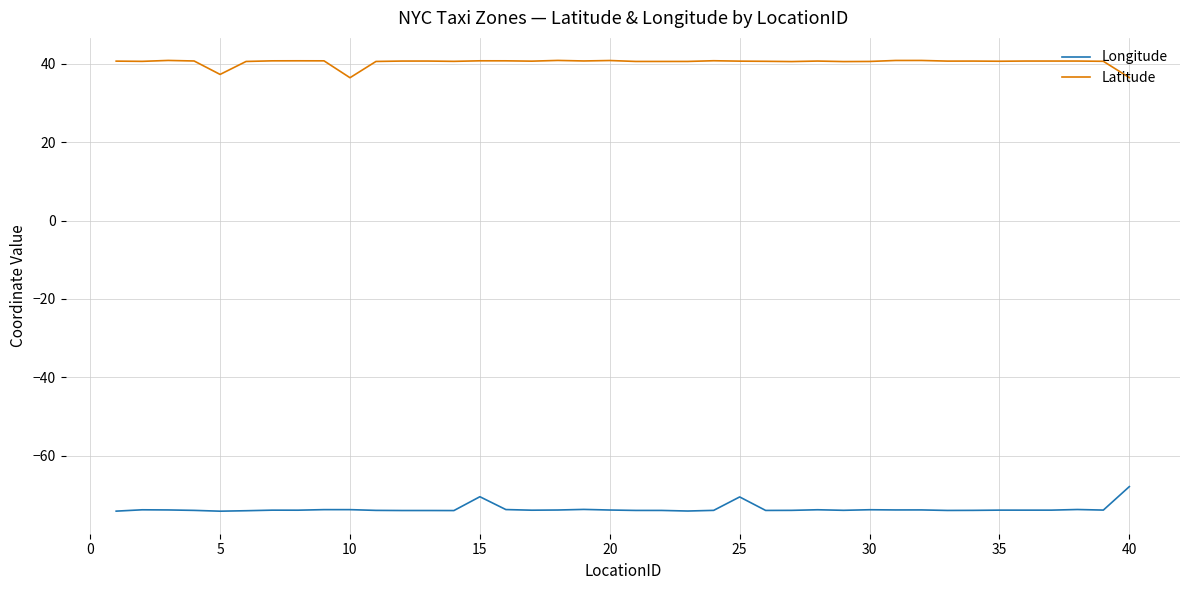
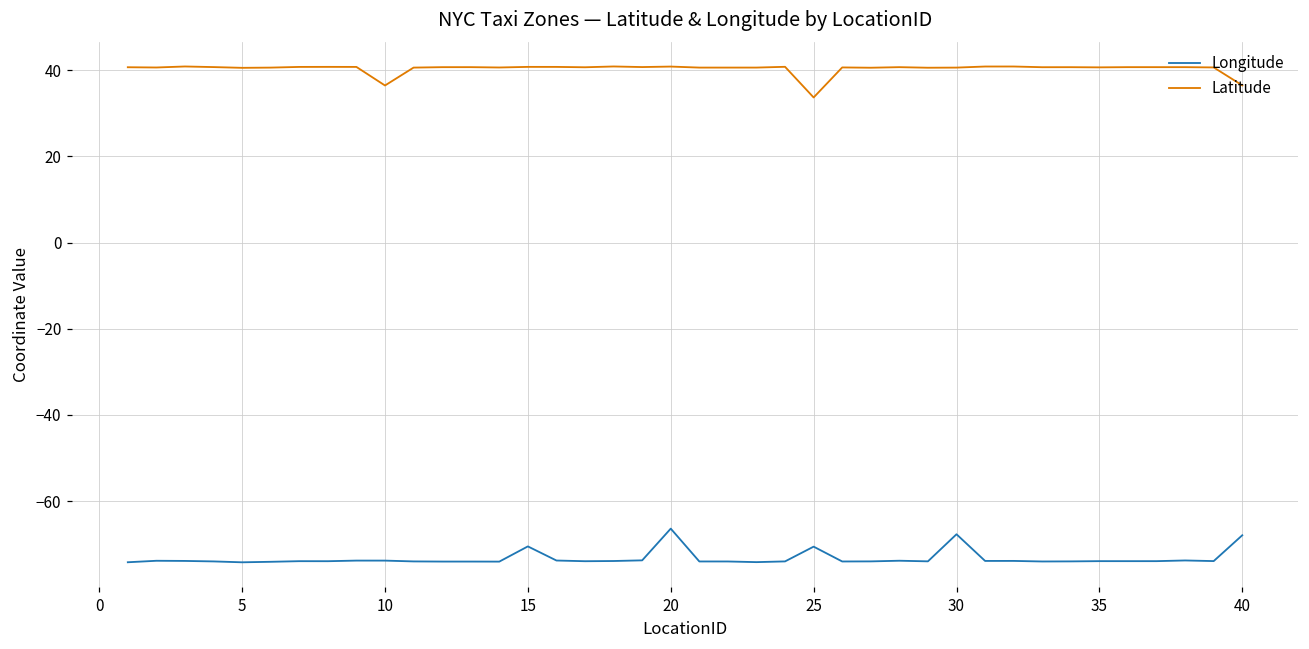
  {
    "Longitude": {
      "5": -74,
      "10": -74,
      "15": -70,
-     "20": -74,
+     "20": -66,
      "25": -71,
-     "30": -74,
+     "30": -68,
      "35": -74,
      "40": -68
    },
    "Latitude": {
-     "5": 37,
+     "5": 41,
      "10": 36,
      "15": 41,
      "20": 41,
-     "25": 41,
+     "25": 34,
      "30": 41,
      "35": 41,
      "40": 36
    }
  }
